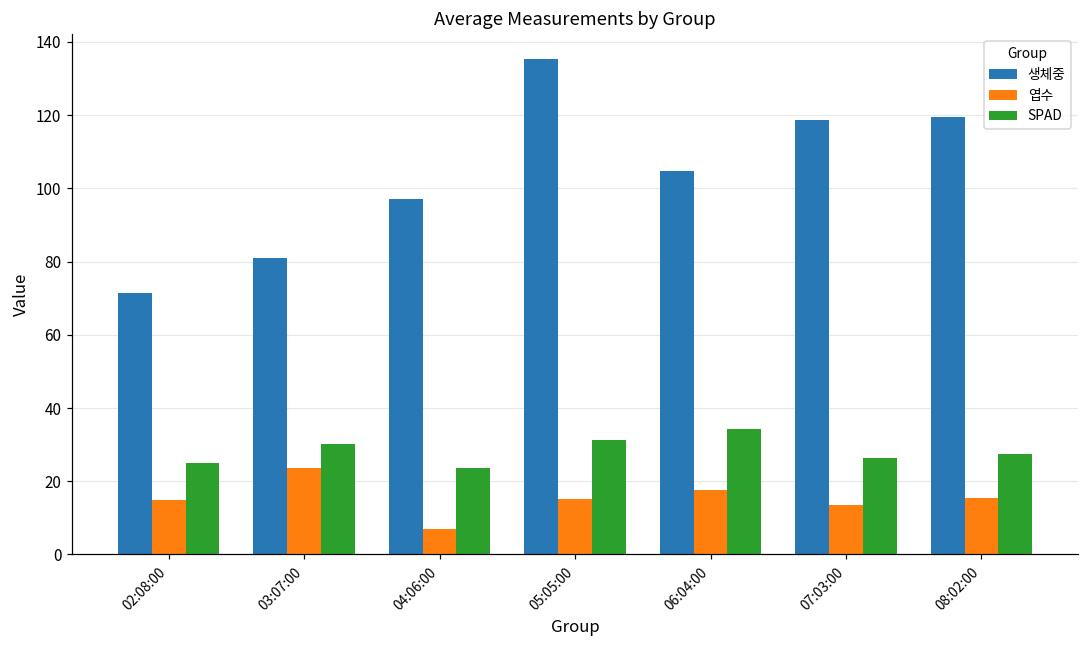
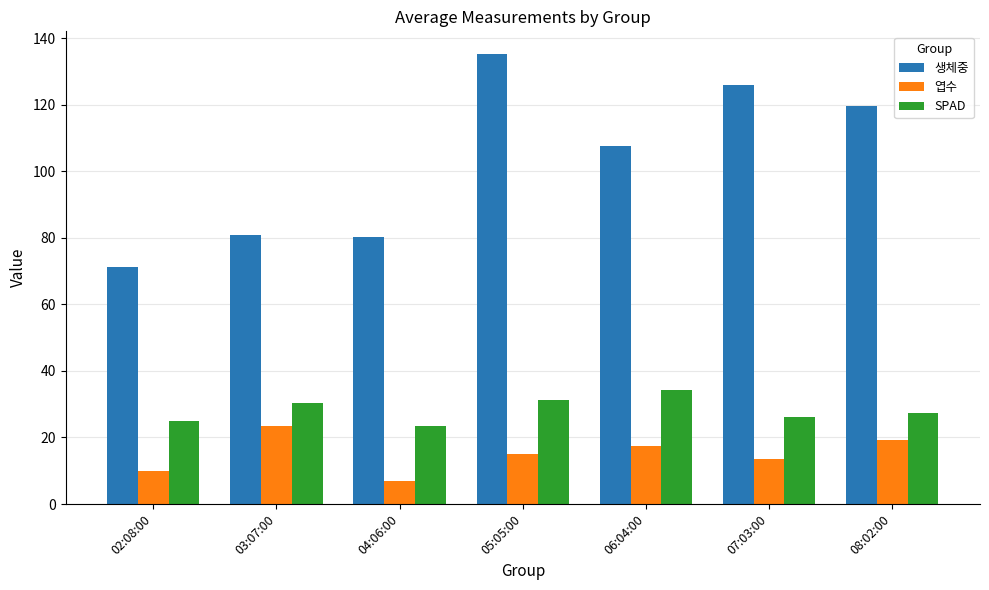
  {
    "생체중": {
      "02:08:00": 71,
      "03:07:00": 81,
-     "04:06:00": 97,
+     "04:06:00": 80,
      "05:05:00": 135,
-     "06:04:00": 105,
-     "07:03:00": 119,
+     "06:04:00": 107,
+     "07:03:00": 126,
      "08:02:00": 119
    },
    "엽수": {
-     "02:08:00": 15,
+     "02:08:00": 10,
      "03:07:00": 24,
      "04:06:00": 7,
      "05:05:00": 15,
      "06:04:00": 18,
      "07:03:00": 14,
-     "08:02:00": 15
+     "08:02:00": 19
    },
    "SPAD": {
      "02:08:00": 25,
      "03:07:00": 30,
      "04:06:00": 24,
      "05:05:00": 31,
      "06:04:00": 34,
      "07:03:00": 26,
      "08:02:00": 27
    }
  }
